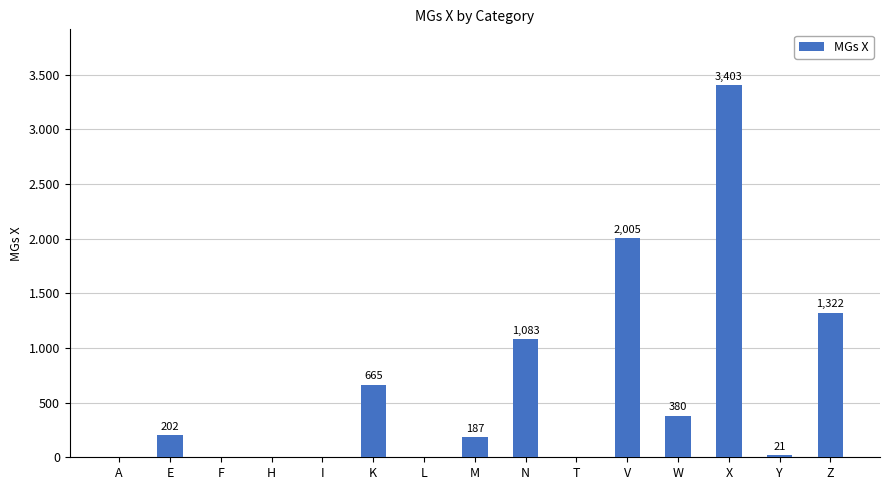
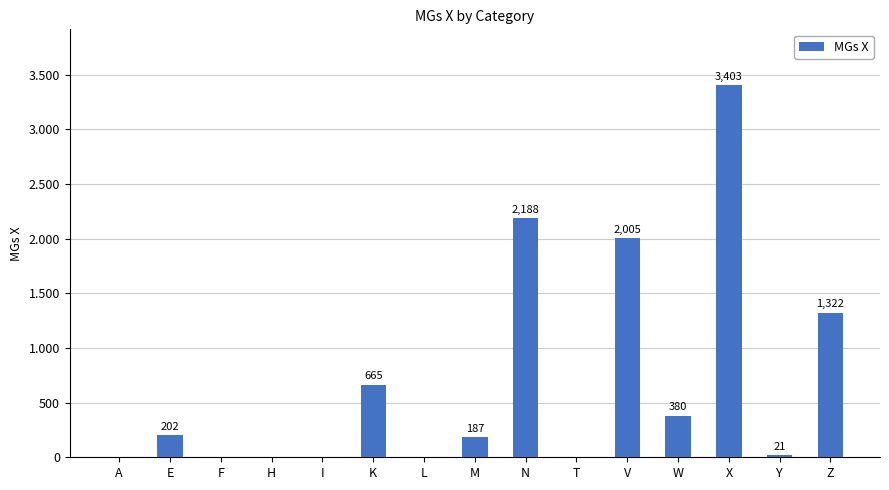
  {
    "E": "202",
    "K": "665",
    "M": "187",
-   "N": "1,083",
+   "N": "2,188",
    "V": "2,005",
    "W": "380",
    "X": "3,403",
    "Y": "21",
    "Z": "1,322"
  }
